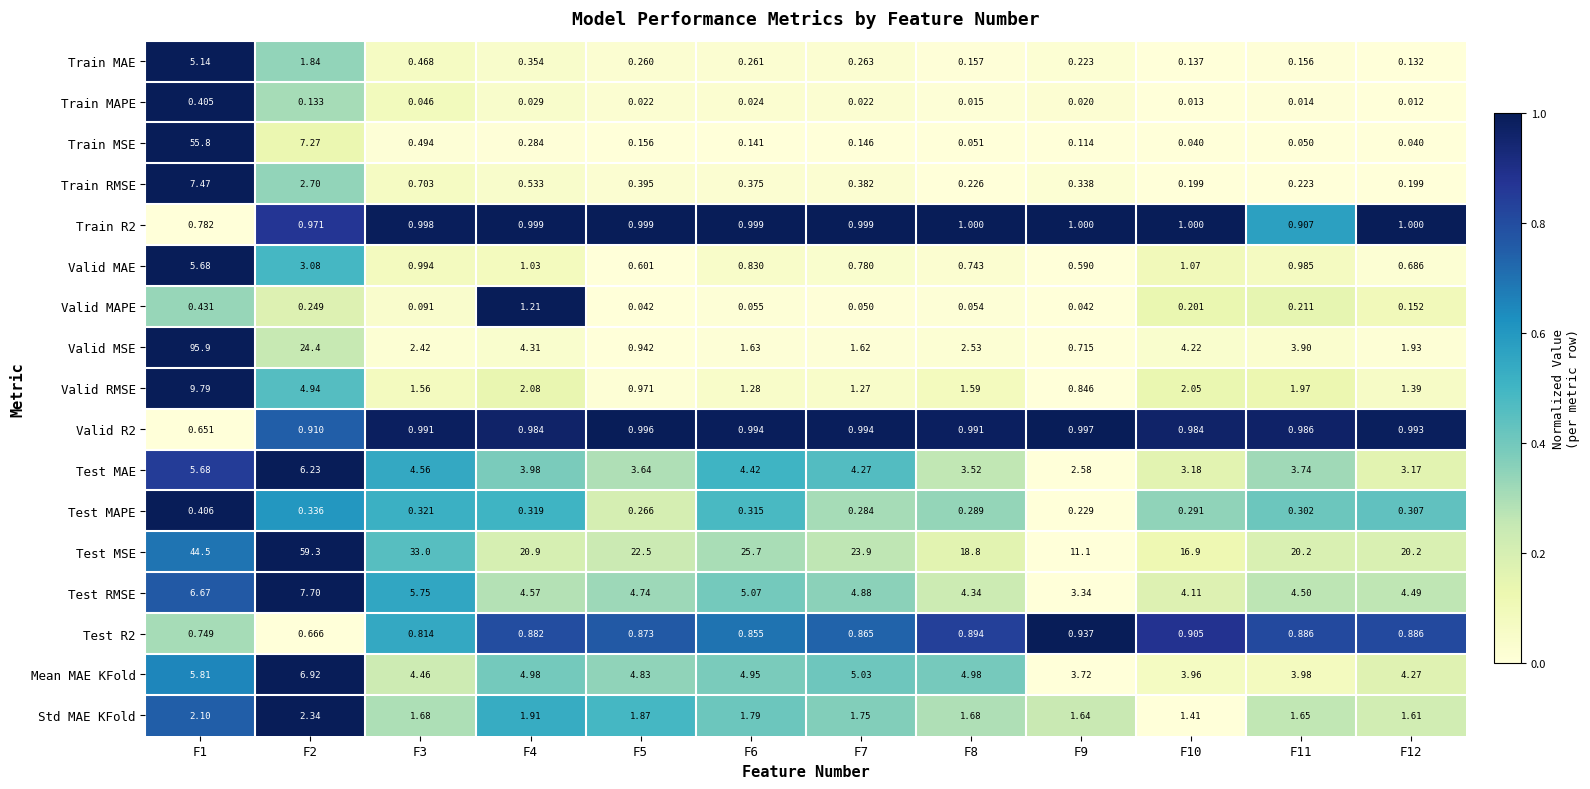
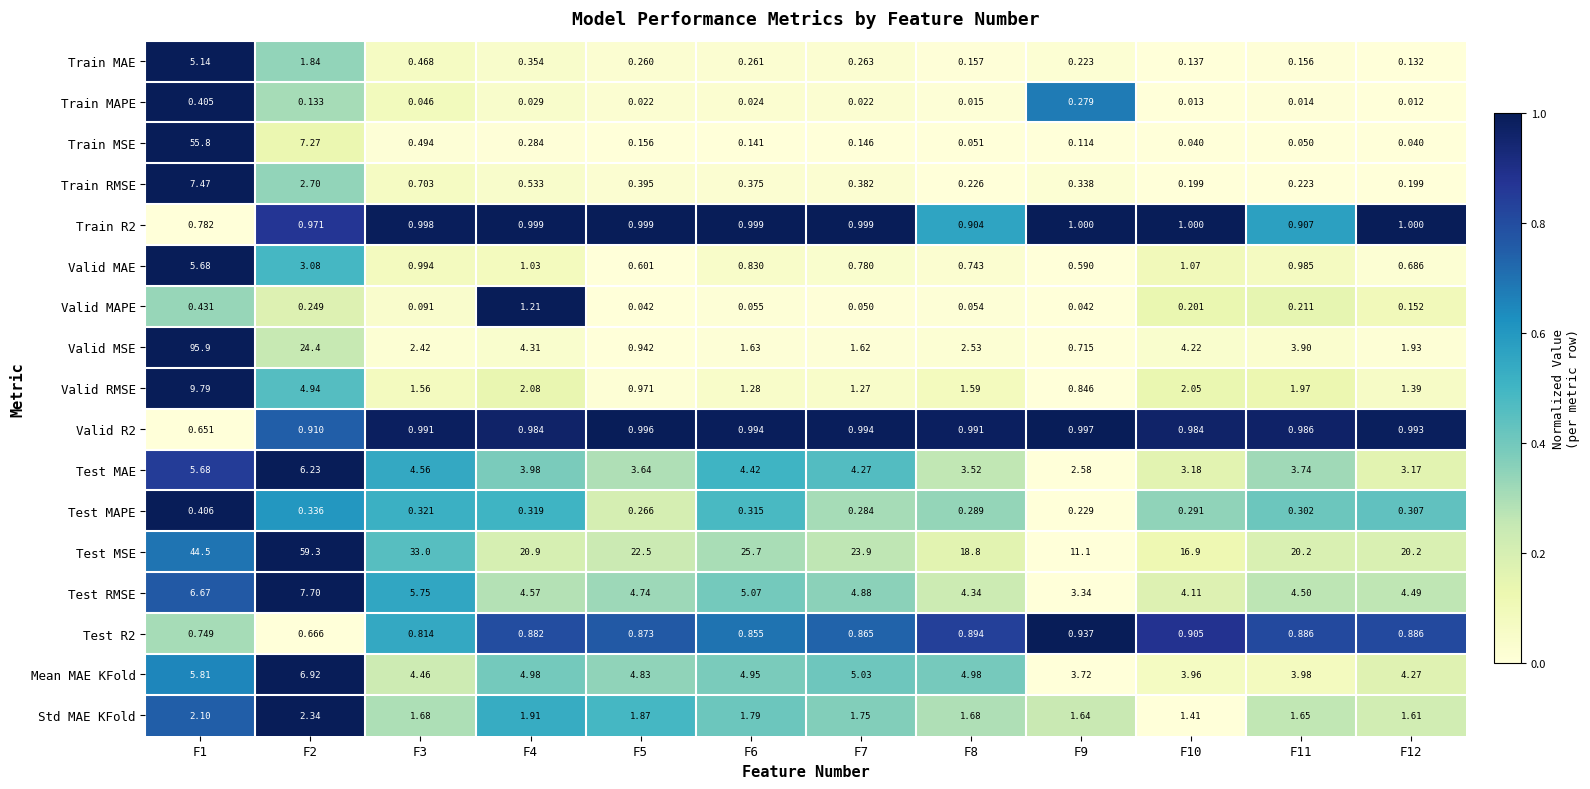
  {
    "Train MAPE": {
      "F1": 0.405,
      "F2": 0.133,
      "F3": 0.046,
      "F4": 0.029,
      "F5": 0.022,
      "F6": 0.024,
      "F7": 0.022,
      "F8": 0.015,
-     "F9": 0.020,
+     "F9": 0.279,
      "F10": 0.013,
      "F11": 0.014,
      "F12": 0.012
    },
    "Train R2": {
      "F1": 0.782,
      "F2": 0.971,
      "F3": 0.998,
      "F4": 0.999,
      "F5": 0.999,
      "F6": 0.999,
      "F7": 0.999,
-     "F8": 1.000,
+     "F8": 0.904,
      "F9": 1.000,
      "F10": 1.000,
      "F11": 0.907,
      "F12": 1.000
    }
  }
